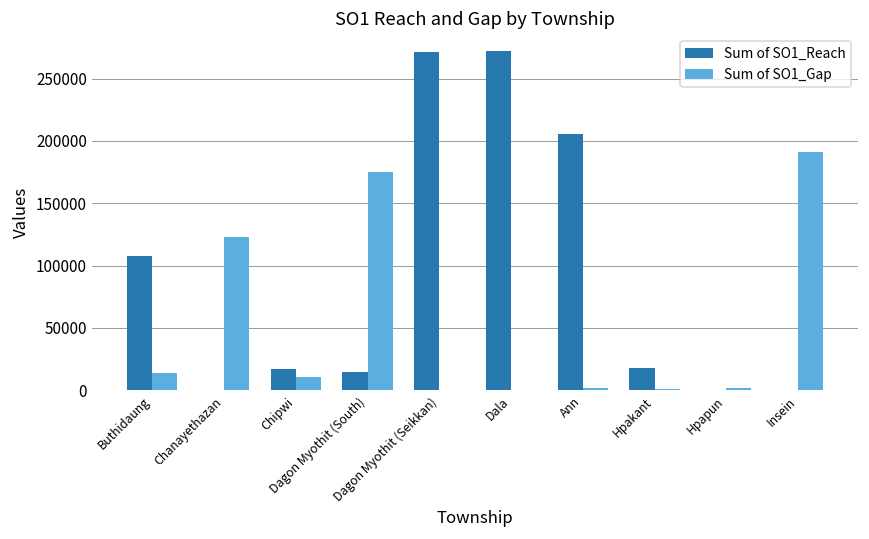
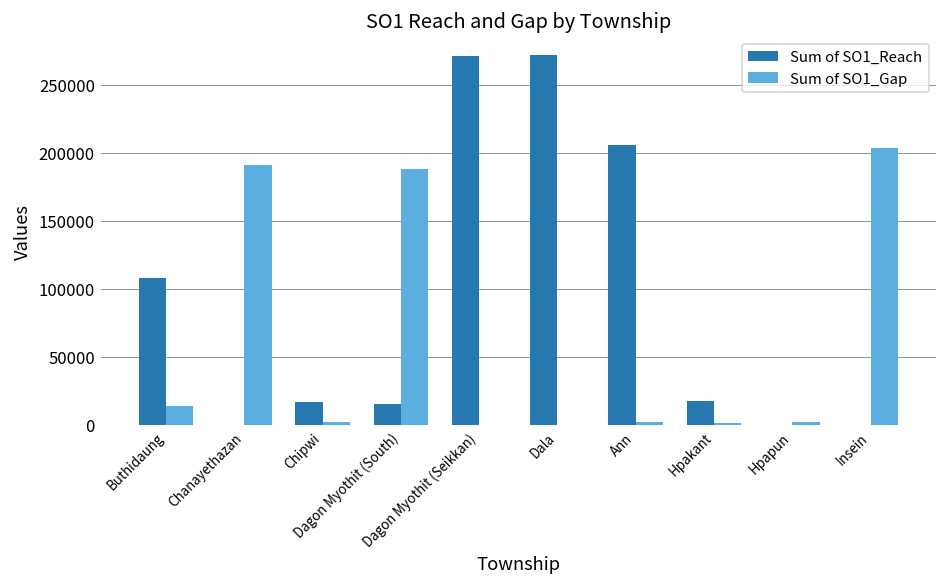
  {
    "Sum of SO1_Reach": {
      "Buthidaung": 108000,
      "Chanayethazan": 0,
      "Chipwi": 17000,
      "Dagon Myothit (South)": 15000,
      "Dagon Myothit (Seikkan)": 271000,
      "Dala": 272000,
      "Ann": 206000,
      "Hpakant": 18000,
      "Hpapun": 0,
      "Insein": 0
    },
    "Sum of SO1_Gap": {
      "Buthidaung": 14000,
-     "Chanayethazan": 123000,
-     "Chipwi": 10000,
-     "Dagon Myothit (South)": 175000,
+     "Chanayethazan": 191000,
+     "Chipwi": 2000,
+     "Dagon Myothit (South)": 188000,
      "Dagon Myothit (Seikkan)": 0,
      "Dala": 0,
-     "Insein": 191000
+     "Insein": 203000
    }
  }
